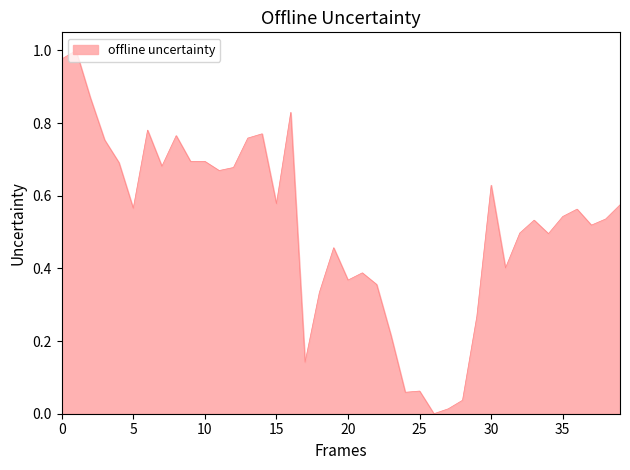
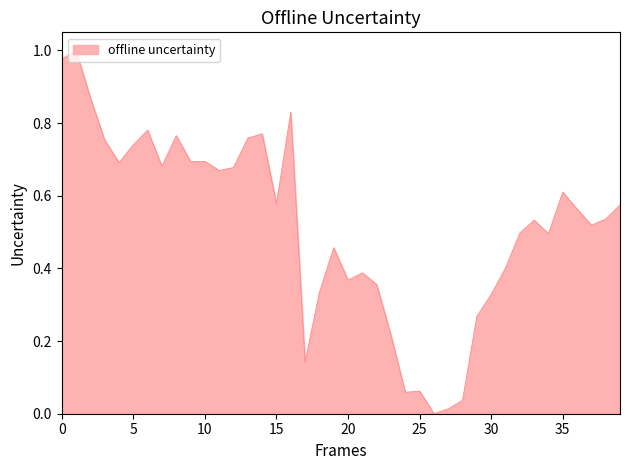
  {
    "0": 0.98,
-   "5": 0.57,
+   "5": 0.74,
    "10": 0.69,
    "15": 0.58,
    "20": 0.37,
    "25": 0.06,
-   "30": 0.63,
-   "35": 0.54
+   "30": 0.33,
+   "35": 0.61
  }
